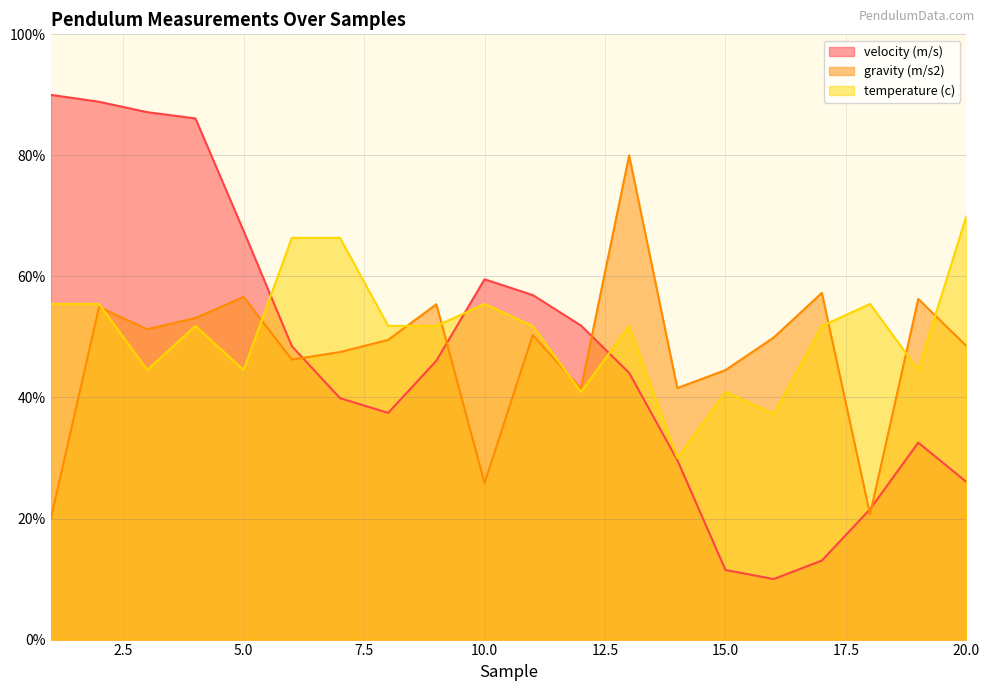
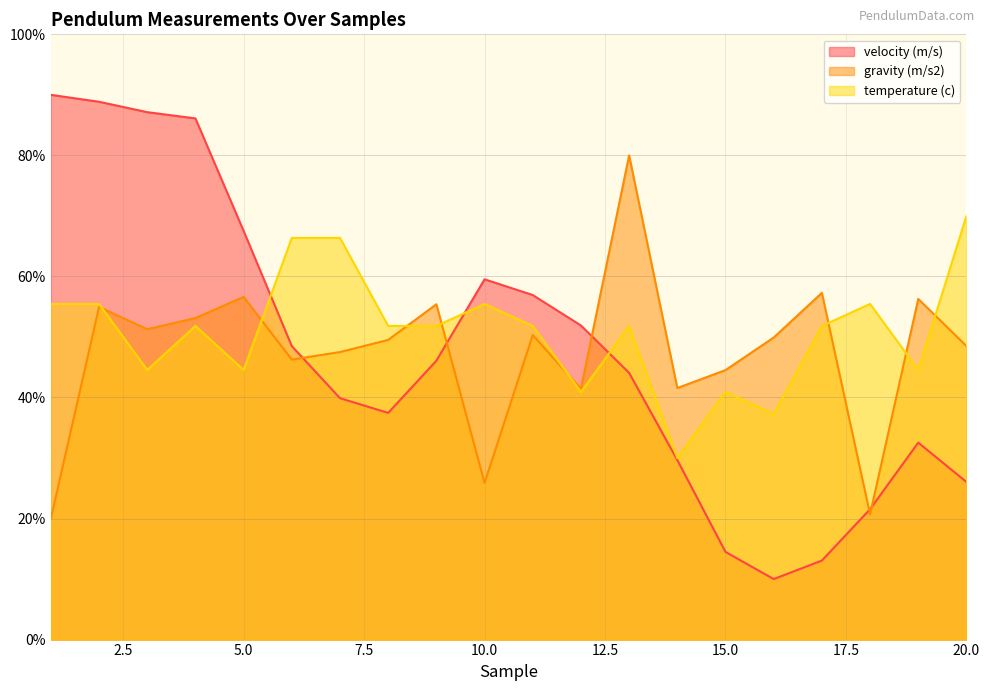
  {
    "velocity (m/s)": {
      "5.0": "68%",
      "10.0": "60%",
-     "15.0": "11%",
+     "15.0": "14%",
      "20.0": "26%"
    }
  }
